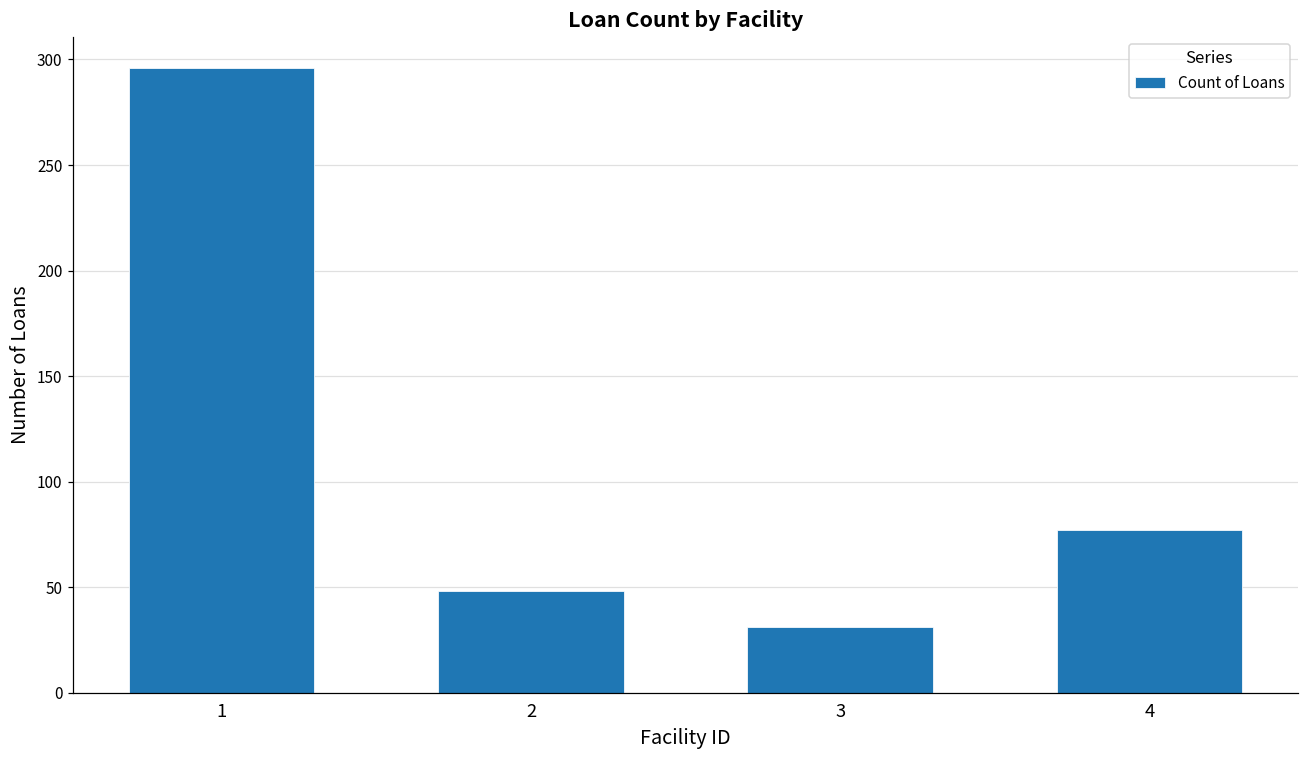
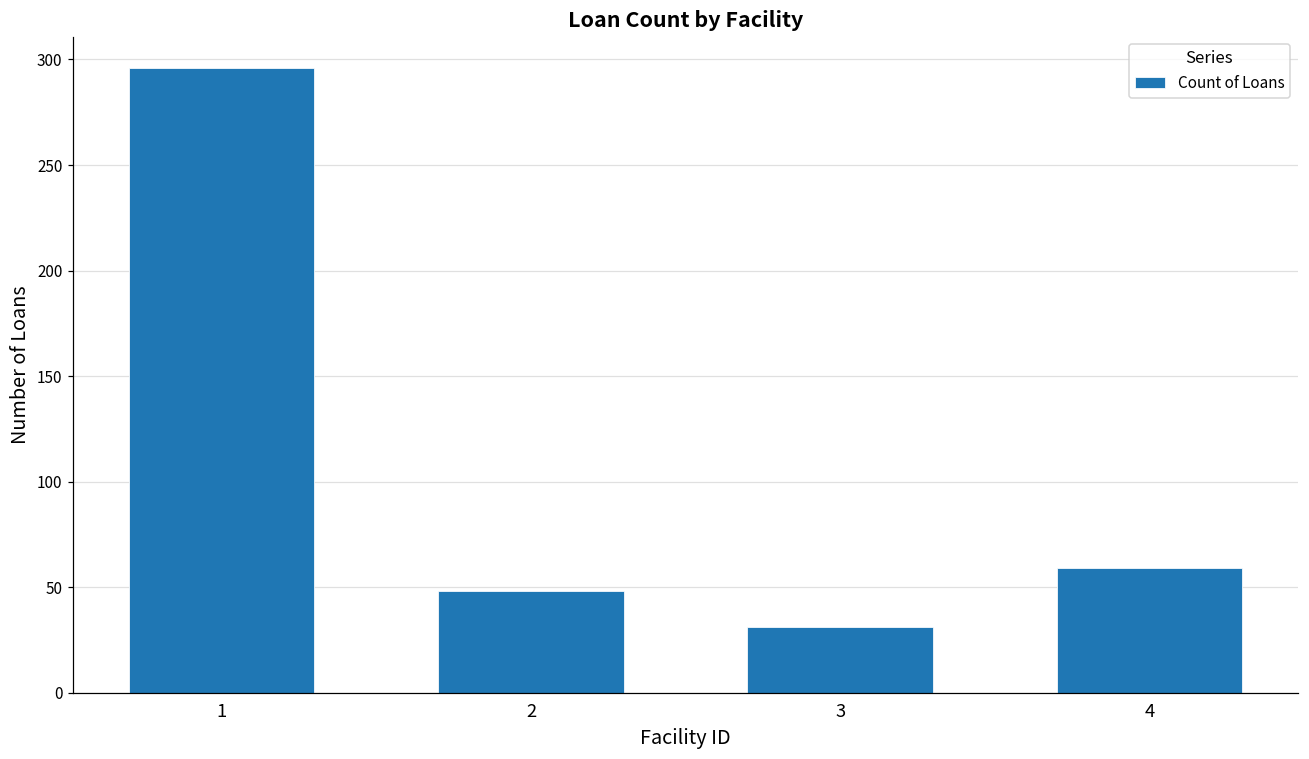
  {
    "1": 296,
    "2": 48,
    "3": 31,
-   "4": 77
+   "4": 59
  }
